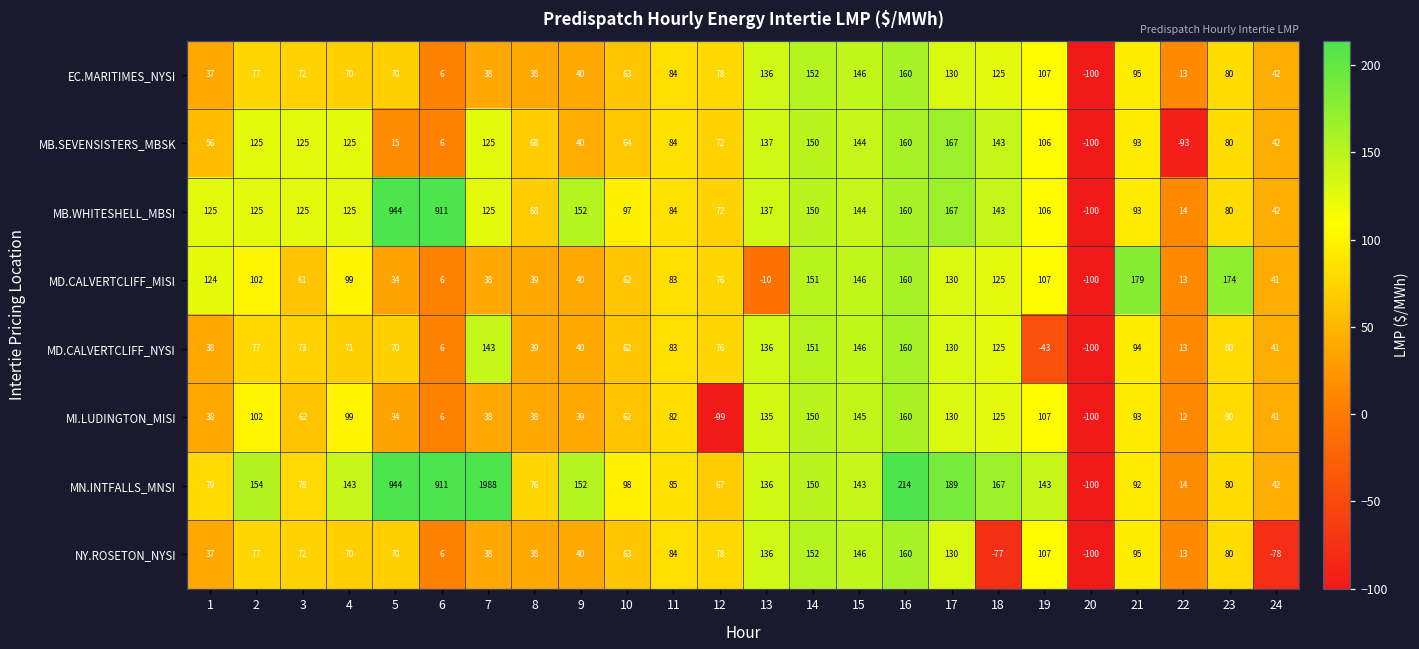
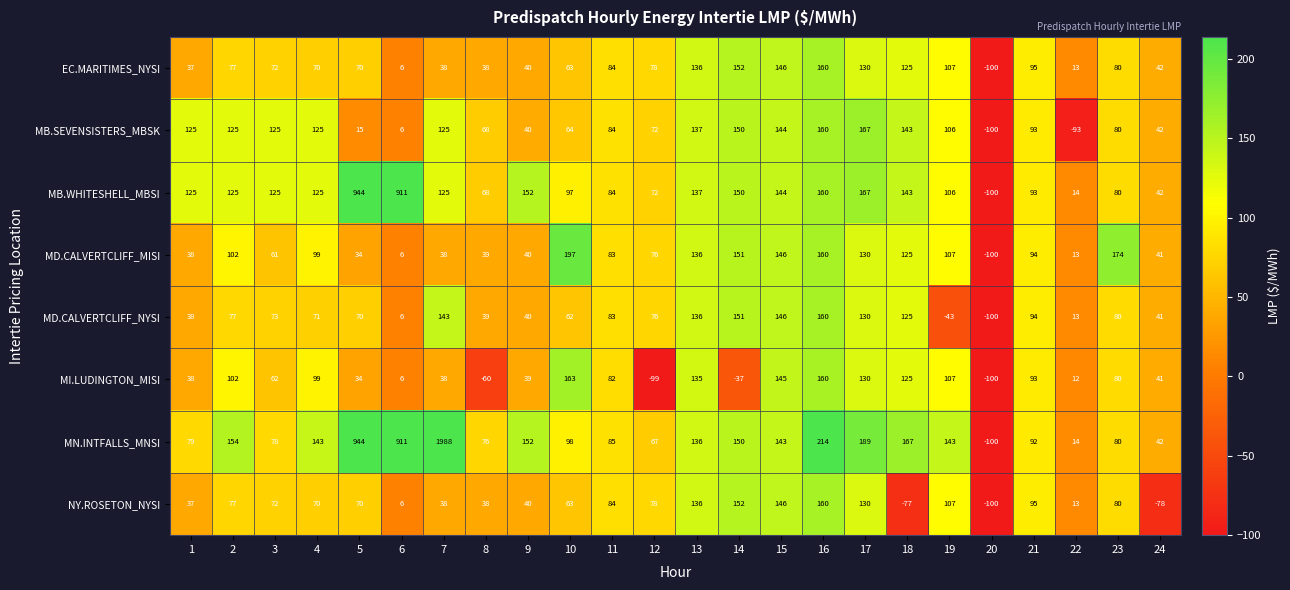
  {
    "EC.MARITIMES_NYSI": {
      "1": 37,
      "2": 77,
      "3": 72,
      "4": 70,
      "5": 70,
      "6": 6,
      "7": 38,
      "8": 38,
      "9": 40,
      "10": 63,
      "11": 84,
      "12": 78,
      "13": 136,
      "14": 152,
      "15": 146,
      "16": 160,
      "17": 130,
      "18": 125,
      "19": 107,
      "20": -100,
      "21": 95,
      "22": 13,
      "23": 80,
      "24": 42
    },
    "MB.SEVENSISTERS_MBSK": {
-     "1": 56,
+     "1": 125,
      "2": 125,
      "3": 125,
      "4": 125,
      "5": 15,
      "6": 6,
      "7": 125,
      "8": 68,
      "9": 40,
      "10": 64,
      "11": 84,
      "12": 72,
      "13": 137,
      "14": 150,
      "15": 144,
      "16": 160,
      "17": 167,
      "18": 143,
      "19": 106,
      "20": -100,
      "21": 93,
      "22": -93,
      "23": 80,
      "24": 42
    },
    "MB.WHITESHELL_MBSI": {
      "1": 125,
      "2": 125,
      "3": 125,
      "4": 125,
      "5": 944,
      "6": 911,
      "7": 125,
      "8": 68,
      "9": 152,
      "10": 97,
      "11": 84,
      "12": 72,
      "13": 137,
      "14": 150,
      "15": 144,
      "16": 160,
      "17": 167,
      "18": 143,
      "19": 106,
      "20": -100,
      "21": 93,
      "22": 14,
      "23": 80,
      "24": 42
    },
    "MD.CALVERTCLIFF_MISI": {
-     "1": 124,
+     "1": 38,
      "2": 102,
      "3": 61,
      "4": 99,
      "5": 34,
      "6": 6,
      "7": 38,
      "8": 39,
      "9": 40,
-     "10": 62,
+     "10": 197,
      "11": 83,
      "12": 76,
-     "13": -10,
+     "13": 136,
      "14": 151,
      "15": 146,
      "16": 160,
      "17": 130,
      "18": 125,
      "19": 107,
      "20": -100,
-     "21": 179,
+     "21": 94,
      "22": 13,
      "23": 174,
      "24": 41
    },
    "MD.CALVERTCLIFF_NYSI": {
      "1": 38,
      "2": 77,
      "3": 73,
      "4": 71,
      "5": 70,
      "6": 6,
      "7": 143,
      "8": 39,
      "9": 40,
      "10": 62,
      "11": 83,
      "12": 76,
      "13": 136,
      "14": 151,
      "15": 146,
      "16": 160,
      "17": 130,
      "18": 125,
      "19": -43,
      "20": -100,
      "21": 94,
      "22": 13,
      "23": 80,
      "24": 41
    },
    "MI.LUDINGTON_MISI": {
      "1": 38,
      "2": 102,
      "3": 62,
      "4": 99,
      "5": 34,
      "6": 6,
      "7": 38,
-     "8": 38,
+     "8": -60,
      "9": 39,
-     "10": 62,
+     "10": 163,
      "11": 82,
      "12": -99,
      "13": 135,
-     "14": 150,
+     "14": -37,
      "15": 145,
      "16": 160,
      "17": 130,
      "18": 125,
      "19": 107,
      "20": -100,
      "21": 93,
      "22": 12,
      "23": 80,
      "24": 41
    },
    "MN.INTFALLS_MNSI": {
      "1": 79,
      "2": 154,
      "3": 78,
      "4": 143,
      "5": 944,
      "6": 911,
      "7": 1988,
      "8": 76,
      "9": 152,
      "10": 98,
      "11": 85,
      "12": 67,
      "13": 136,
      "14": 150,
      "15": 143,
      "16": 214,
      "17": 189,
      "18": 167,
      "19": 143,
      "20": -100,
      "21": 92,
      "22": 14,
      "23": 80,
      "24": 42
    },
    "NY.ROSETON_NYSI": {
      "1": 37,
      "2": 77,
      "3": 72,
      "4": 70,
      "5": 70,
      "6": 6,
      "7": 38,
      "8": 38,
      "9": 40,
      "10": 63,
      "11": 84,
      "12": 78,
      "13": 136,
      "14": 152,
      "15": 146,
      "16": 160,
      "17": 130,
      "18": -77,
      "19": 107,
      "20": -100,
      "21": 95,
      "22": 13,
      "23": 80,
      "24": -78
    }
  }
